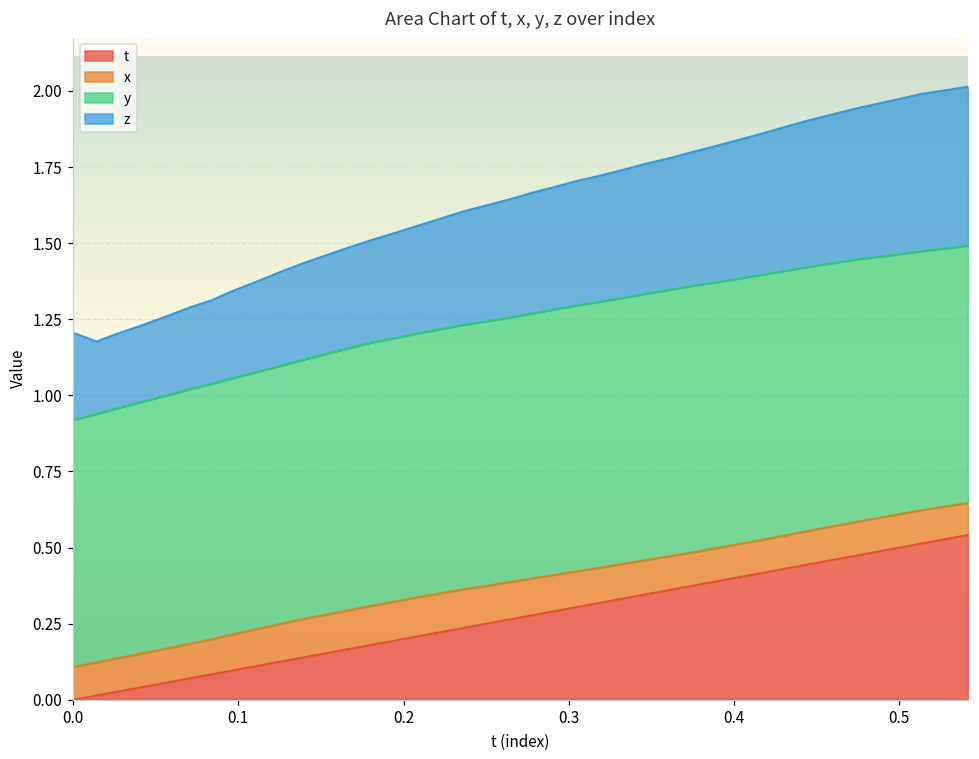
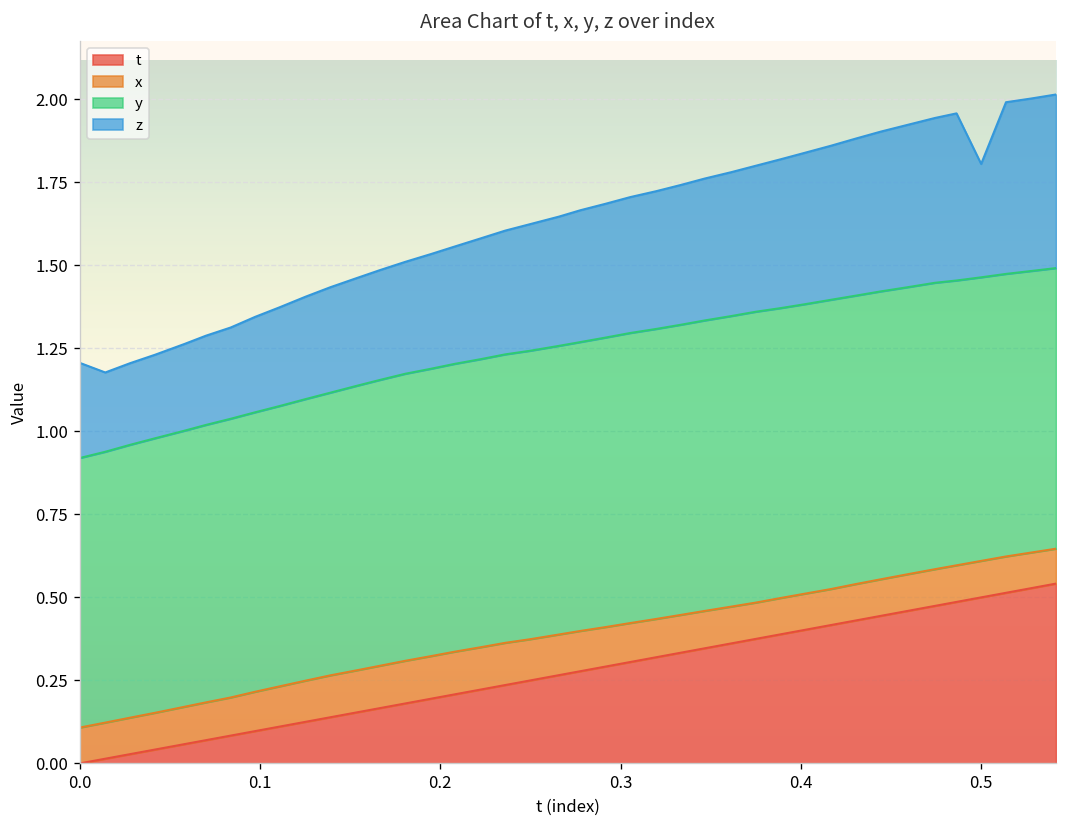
  {
    "y": {
      "0.0": 0.81,
      "0.5": 0.85
    },
    "z": {
      "0.0": 0.29,
-     "0.5": 0.51
+     "0.5": 0.34
    }
  }
